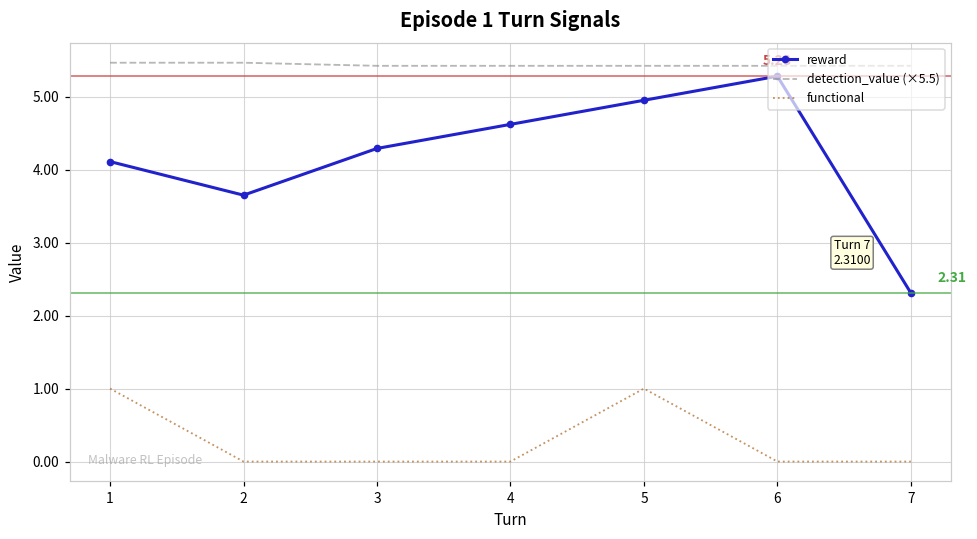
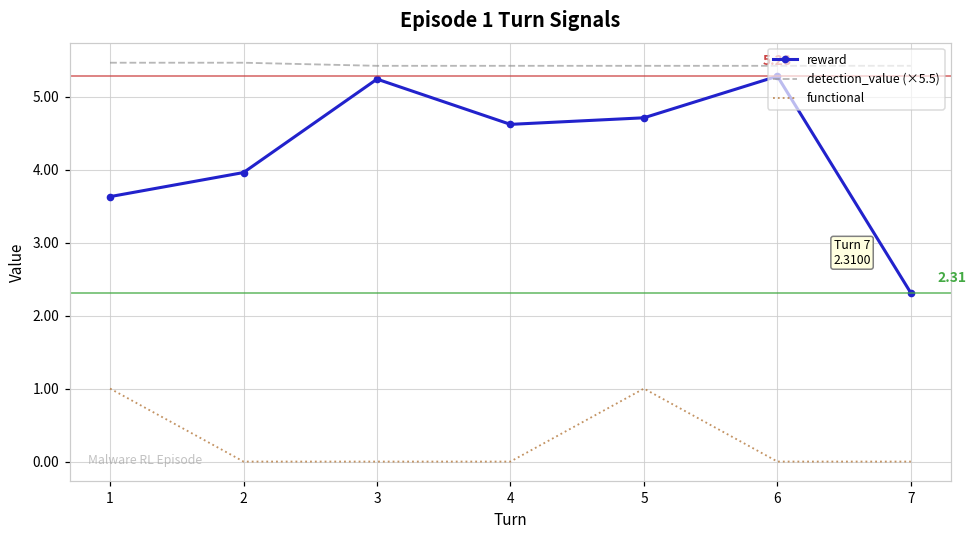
  {
    "reward": {
-     "1": 4.1,
-     "2": 3.7,
-     "3": 4.3,
+     "1": 3.6,
+     "2": 4.0,
+     "3": 5.2,
      "4": 4.6,
-     "5": 5.0
+     "5": 4.7
    },
    "detection_value (×5.5)": {
      "1": 5.5,
      "2": 5.5,
      "3": 5.4,
      "4": 5.4,
      "5": 5.4
    },
    "functional": {
      "1": 1.0,
      "2": 0.0,
      "3": 0.0,
      "4": 0.0,
      "5": 1.0,
      "6": 0.0,
      "7": 0.0
    }
  }
